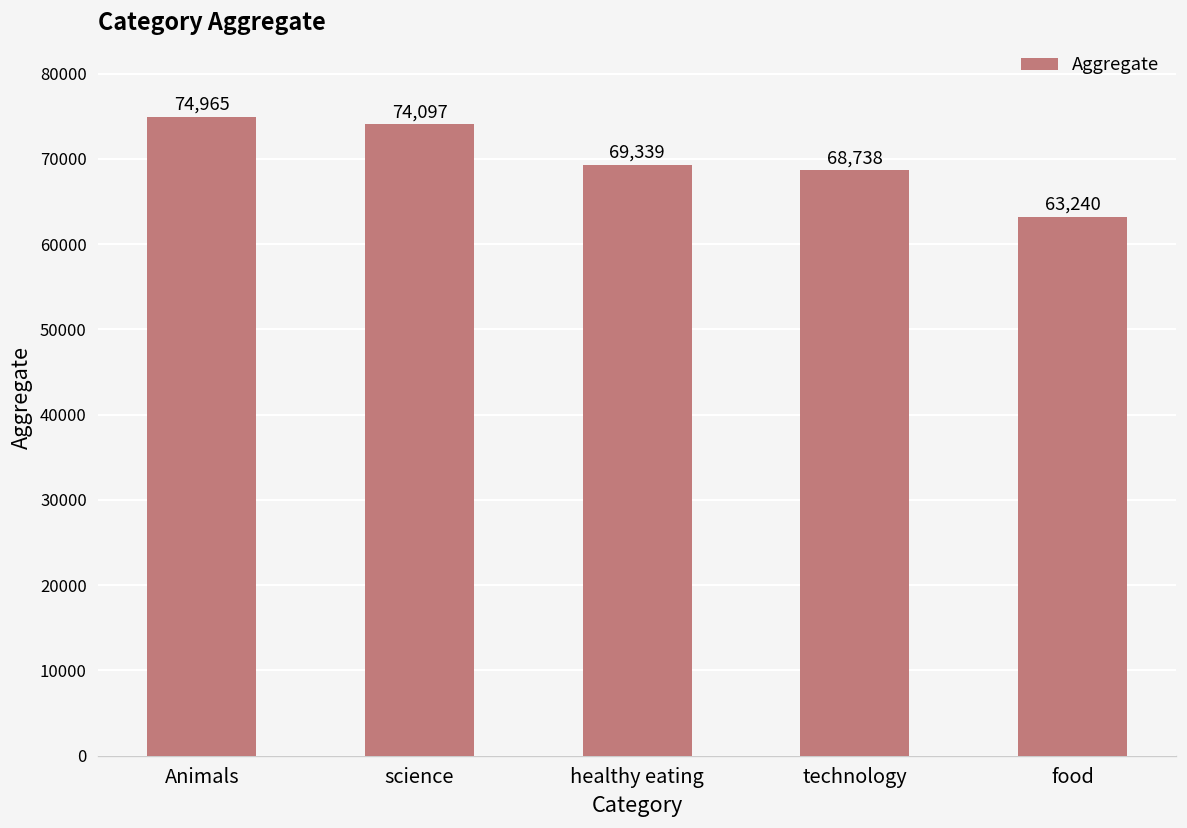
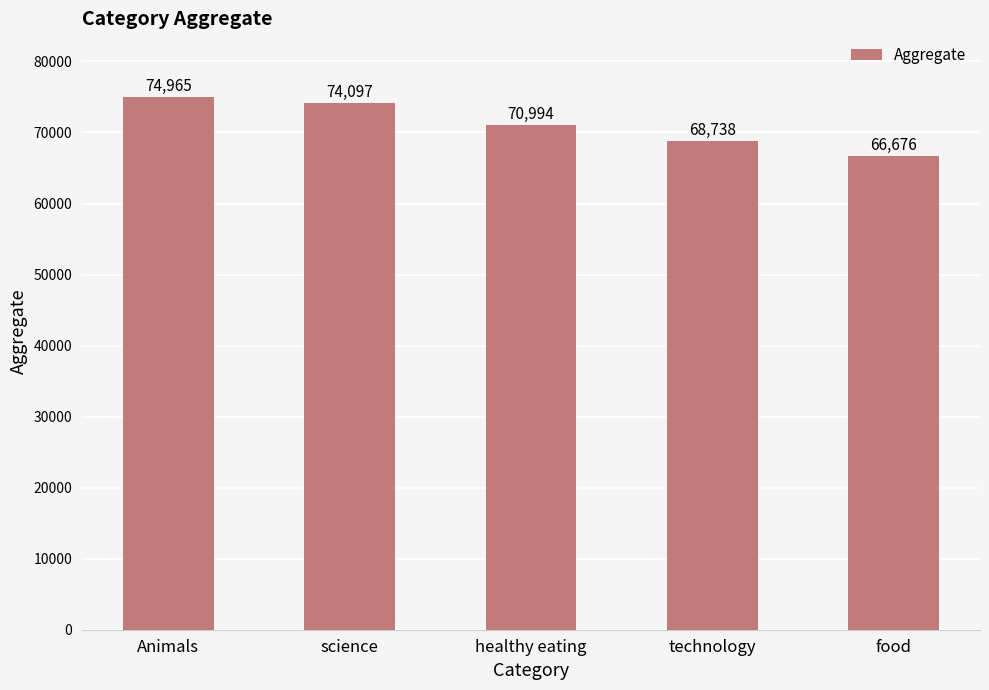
  {
    "Animals": "74,965",
    "science": "74,097",
-   "healthy eating": "69,339",
+   "healthy eating": "70,994",
    "technology": "68,738",
-   "food": "63,240"
+   "food": "66,676"
  }
